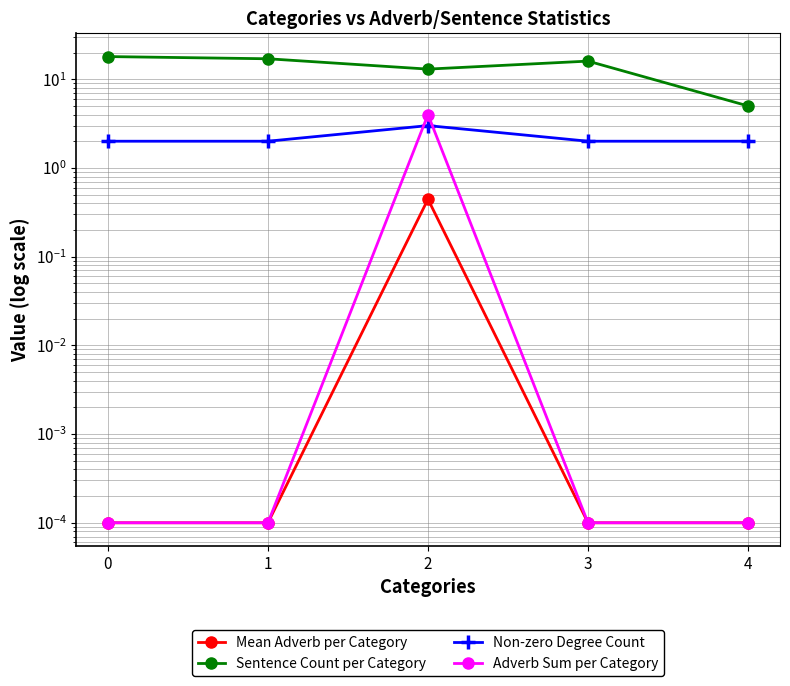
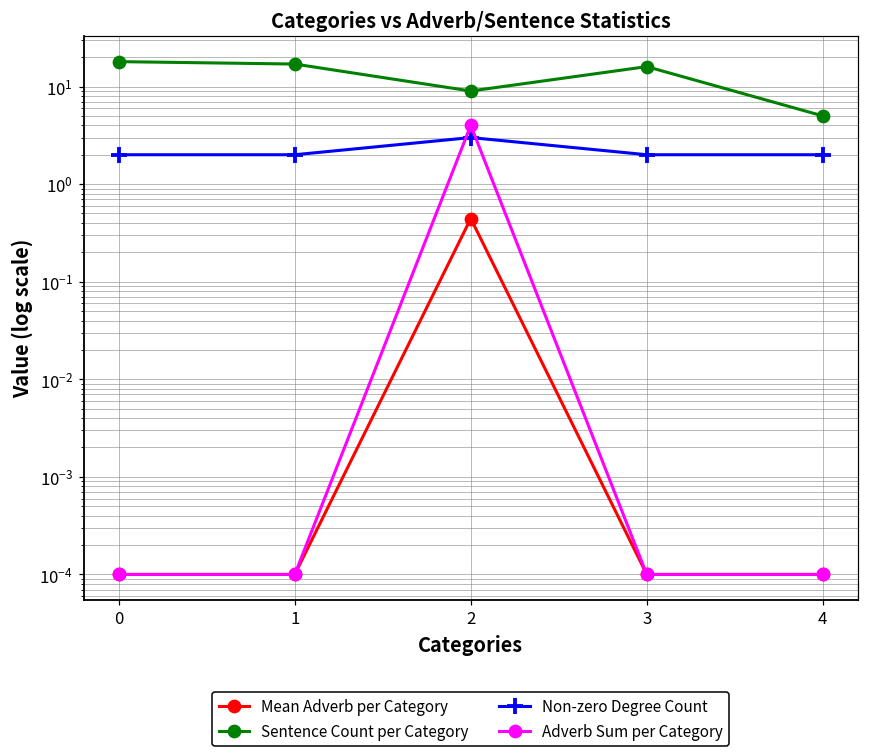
  {
    "Mean Adverb per Category": {
      "2": 0.4
    },
    "Sentence Count per Category": {
      "0": 18,
      "1": 17,
-     "2": 13,
+     "2": 9,
      "3": 16,
      "4": 5
    },
    "Non-zero Degree Count": {
      "0": 2,
      "1": 2,
      "2": 3,
      "3": 2,
      "4": 2
    },
    "Adverb Sum per Category": {
      "2": 4
    }
  }
